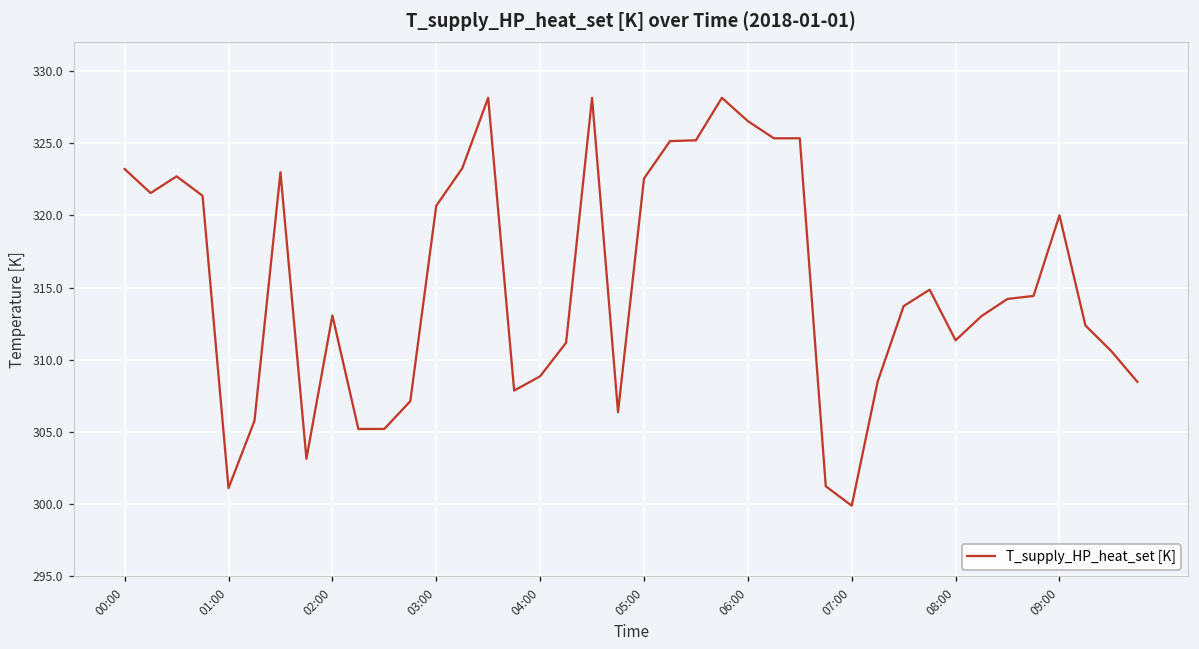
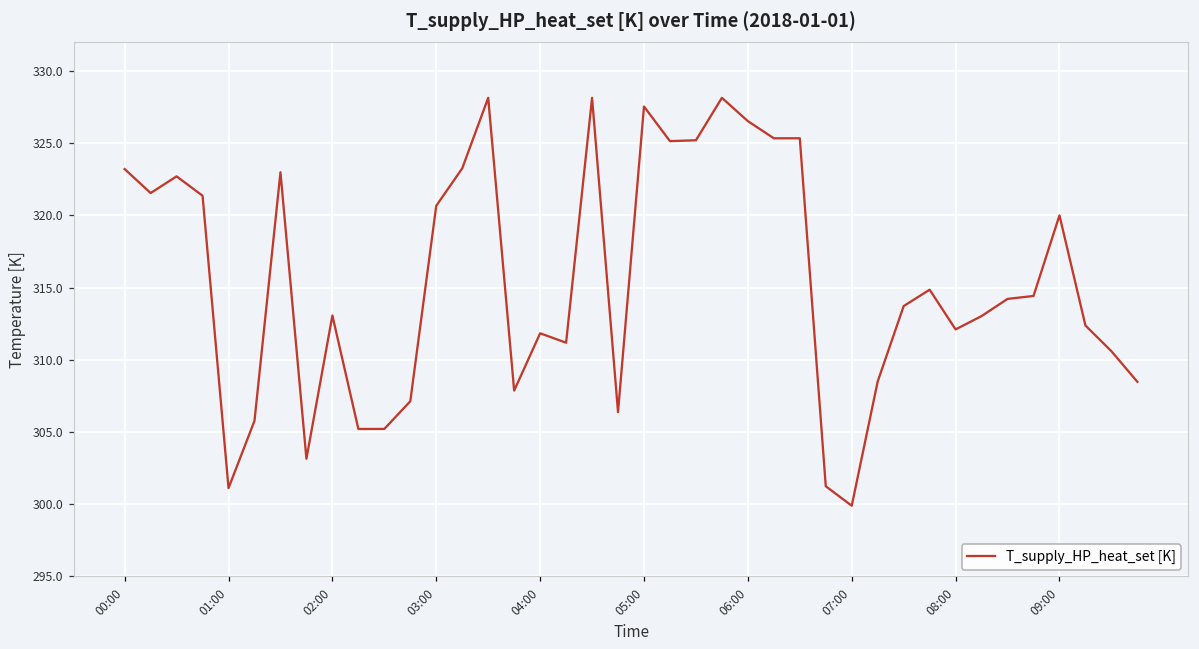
  {
    "00:00": 323.2,
    "01:00": 301.1,
    "02:00": 313.1,
    "03:00": 320.7,
-   "04:00": 308.9,
-   "05:00": 322.6,
+   "04:00": 311.8,
+   "05:00": 327.6,
    "06:00": 326.5,
    "07:00": 299.9,
-   "08:00": 311.4,
+   "08:00": 312.1,
    "09:00": 320.0
  }
